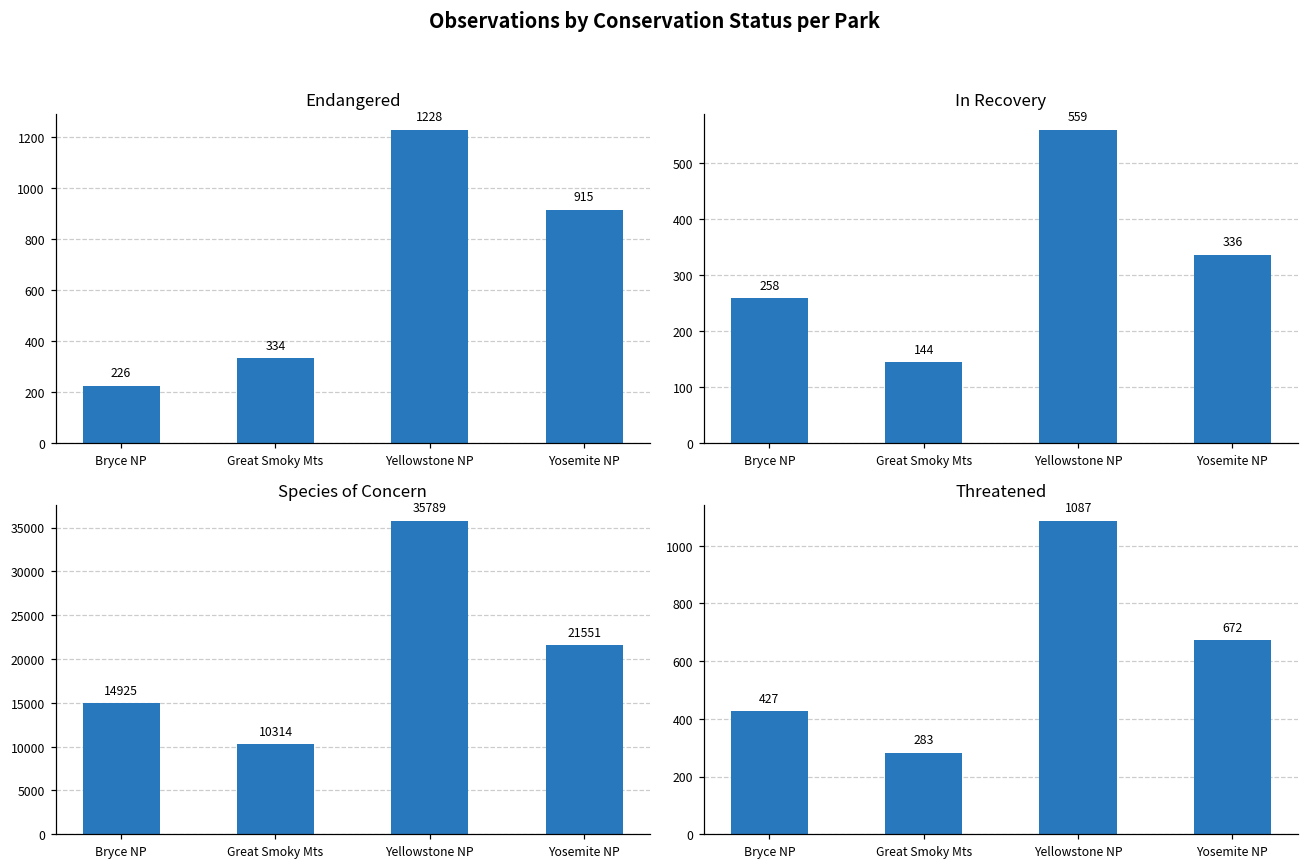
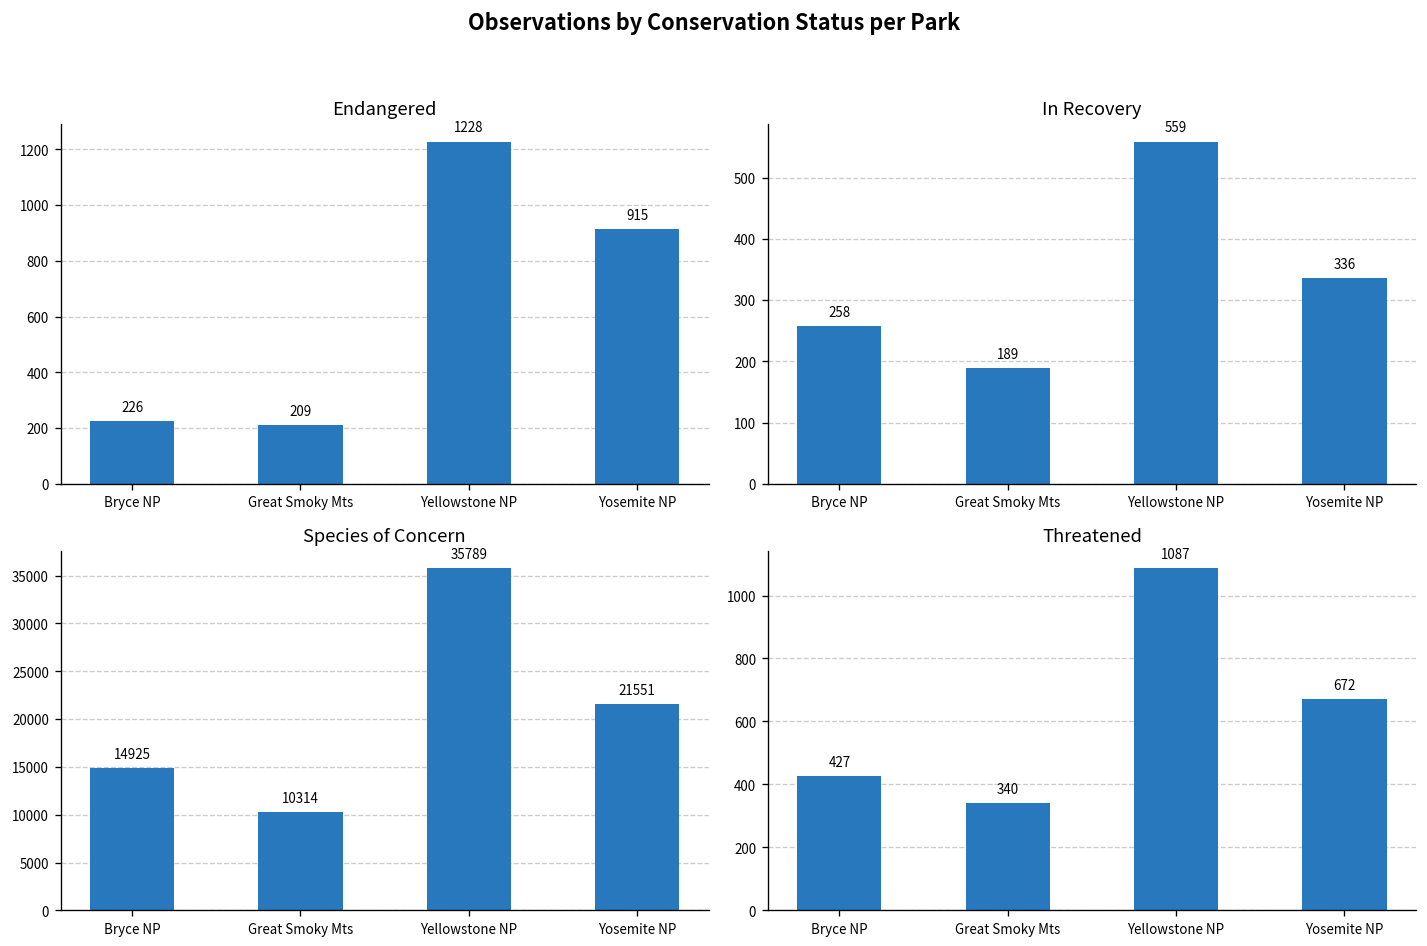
  {
    "Endangered": {
      "Bryce NP": 226,
-     "Great Smoky Mts": 334,
+     "Great Smoky Mts": 209,
      "Yellowstone NP": 1228,
      "Yosemite NP": 915
    },
    "In Recovery": {
      "Bryce NP": 258,
-     "Great Smoky Mts": 144,
+     "Great Smoky Mts": 189,
      "Yellowstone NP": 559,
      "Yosemite NP": 336
    },
    "Species of Concern": {
      "Bryce NP": 14925,
      "Great Smoky Mts": 10314,
      "Yellowstone NP": 35789,
      "Yosemite NP": 21551
    },
    "Threatened": {
      "Bryce NP": 427,
-     "Great Smoky Mts": 283,
+     "Great Smoky Mts": 340,
      "Yellowstone NP": 1087,
      "Yosemite NP": 672
    }
  }
